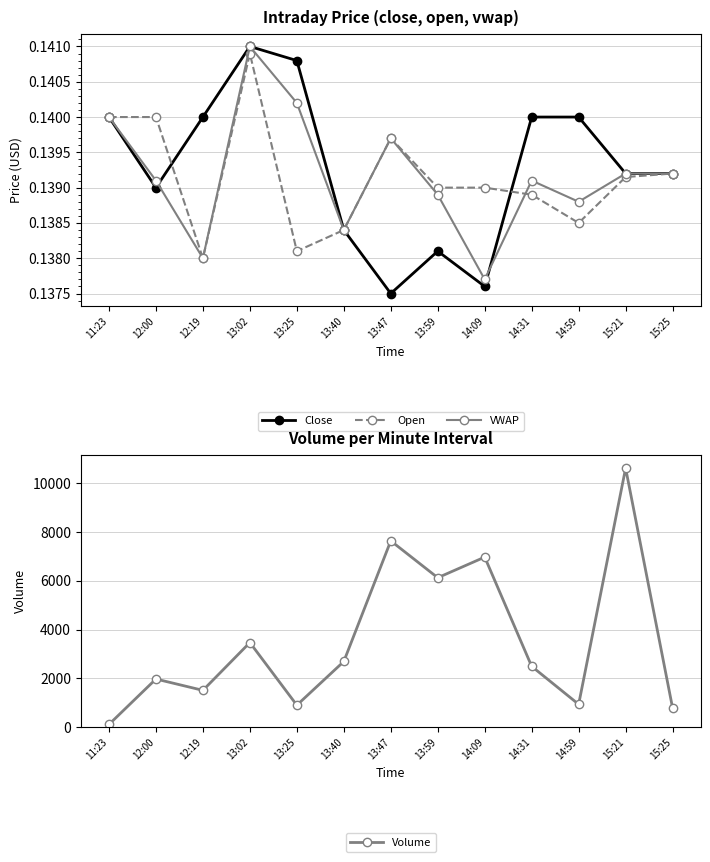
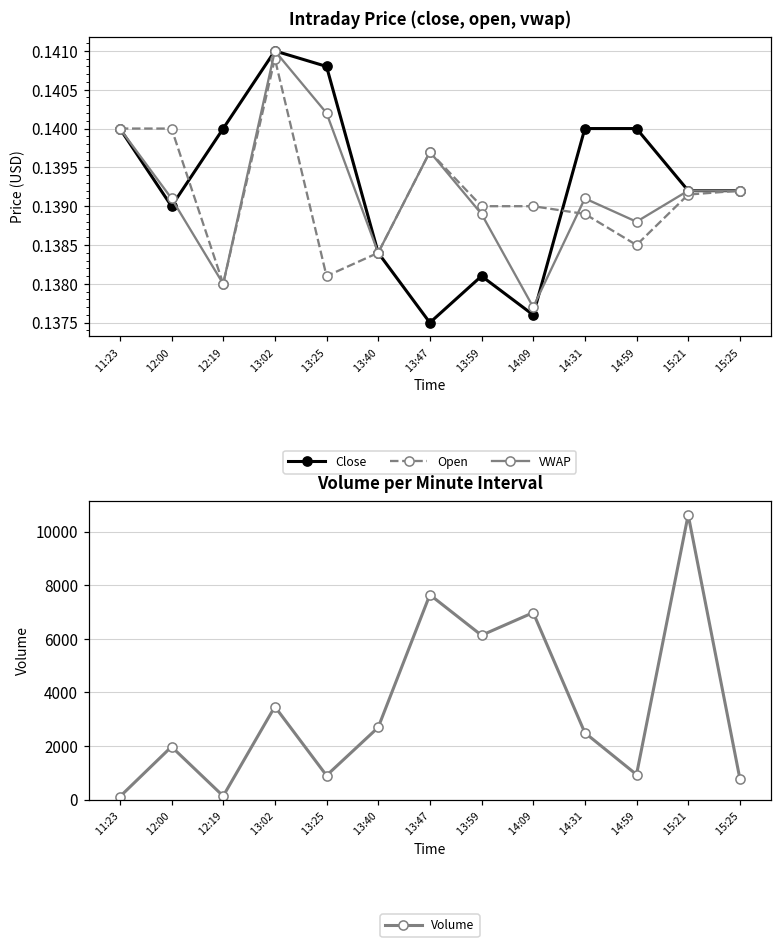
  {
    "Intraday Price (close, open, vwap)": {
      "Close": {
        "12:00": 0.1390,
        "12:19": 0.1400,
        "13:25": 0.1408,
        "13:47": 0.1375,
        "13:59": 0.1381,
        "14:09": 0.1376,
        "14:31": 0.1400,
        "14:59": 0.1400
      }
    },
    "Volume per Minute Interval": {
      "11:23": 100,
      "12:00": 2000,
-     "12:19": 1500,
+     "12:19": 100,
      "13:02": 3500,
      "13:25": 900,
      "13:40": 2700,
      "13:47": 7600,
      "13:59": 6100,
      "14:09": 7000,
      "14:31": 2500,
      "14:59": 900,
      "15:21": 10600,
      "15:25": 800
    }
  }
